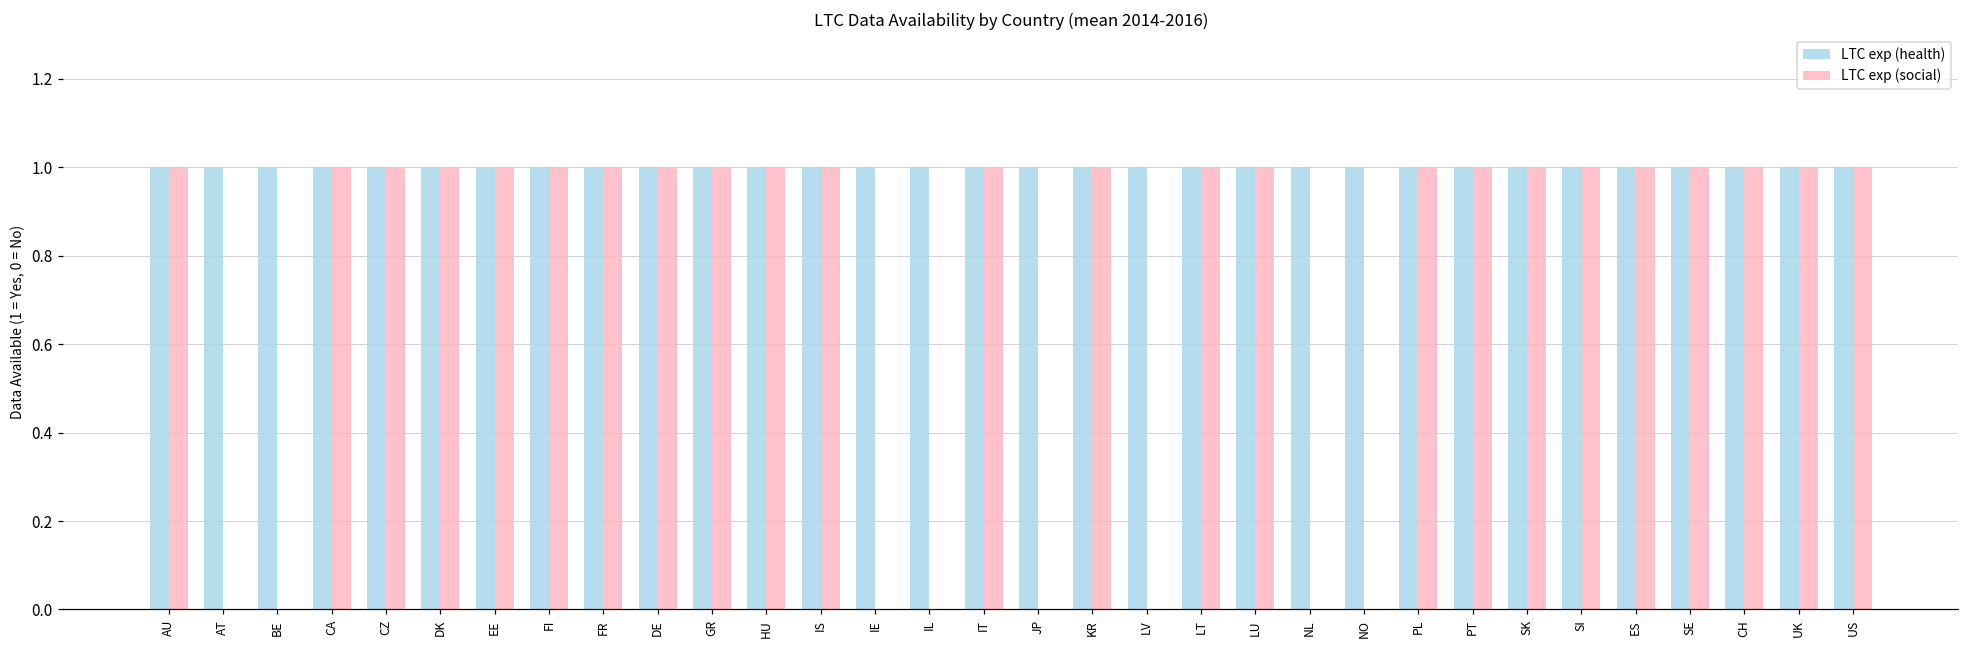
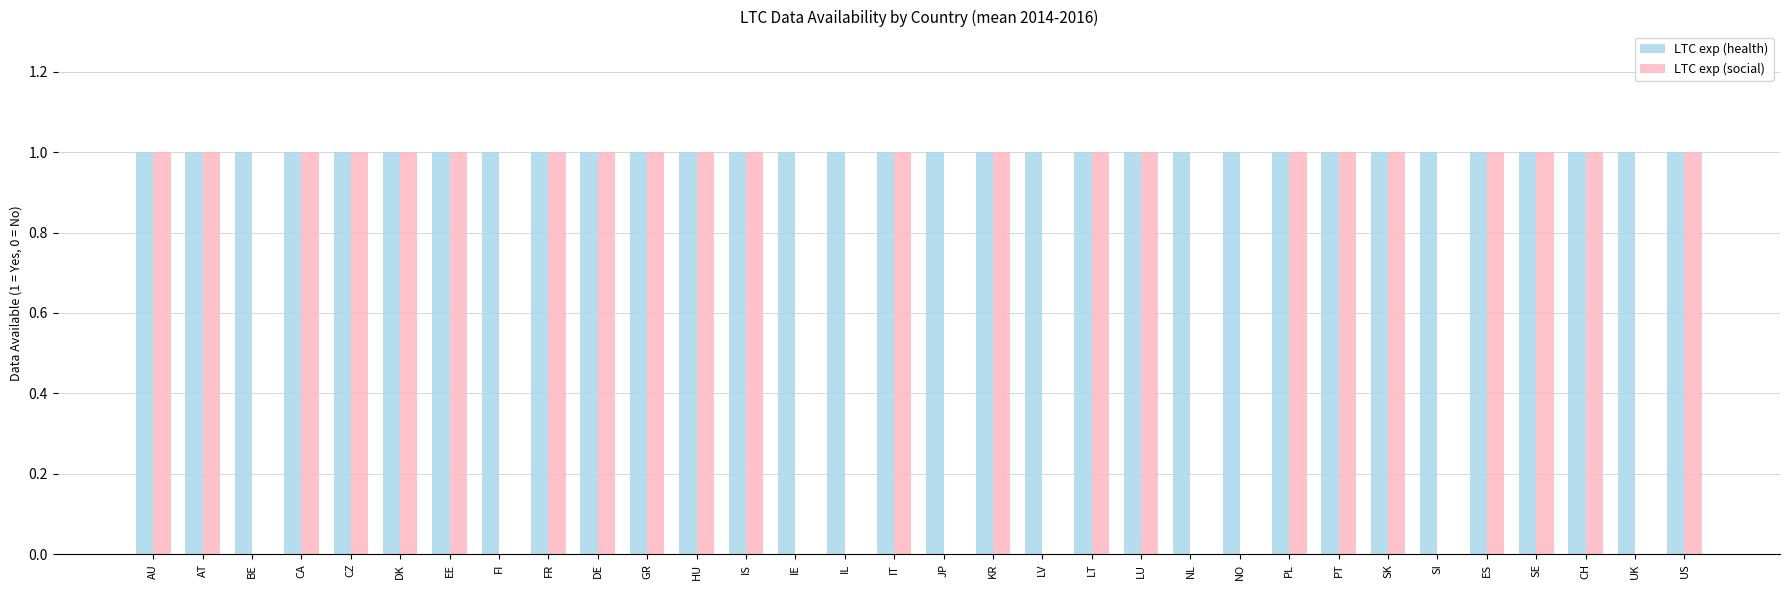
  {
    "LTC exp (health)": {
      "AU": 1,
      "AT": 1,
      "BE": 1,
      "CA": 1,
      "CZ": 1,
      "DK": 1,
      "EE": 1,
      "FI": 1,
      "FR": 1,
      "DE": 1,
      "GR": 1,
      "HU": 1,
      "IS": 1,
      "IE": 1,
      "IL": 1,
      "IT": 1,
      "JP": 1,
      "KR": 1,
      "LV": 1,
      "LT": 1,
      "LU": 1,
      "NL": 1,
      "NO": 1,
      "PL": 1,
      "PT": 1,
      "SK": 1,
      "SI": 1,
      "ES": 1,
      "SE": 1,
      "CH": 1,
      "UK": 1,
      "US": 1
    },
    "LTC exp (social)": {
      "AU": 1,
-     "AT": 0,
+     "AT": 1,
      "BE": 0,
      "CA": 1,
      "CZ": 1,
      "DK": 1,
      "EE": 1,
-     "FI": 1,
+     "FI": 0,
      "FR": 1,
      "DE": 1,
      "GR": 1,
      "HU": 1,
      "IS": 1,
      "IE": 0,
      "IL": 0,
      "IT": 1,
      "JP": 0,
      "KR": 1,
      "LV": 0,
      "LT": 1,
      "LU": 1,
      "NL": 0,
      "NO": 0,
      "PL": 1,
      "PT": 1,
      "SK": 1,
-     "SI": 1,
+     "SI": 0,
      "ES": 1,
      "SE": 1,
      "CH": 1,
-     "UK": 1,
+     "UK": 0,
      "US": 1
    }
  }
